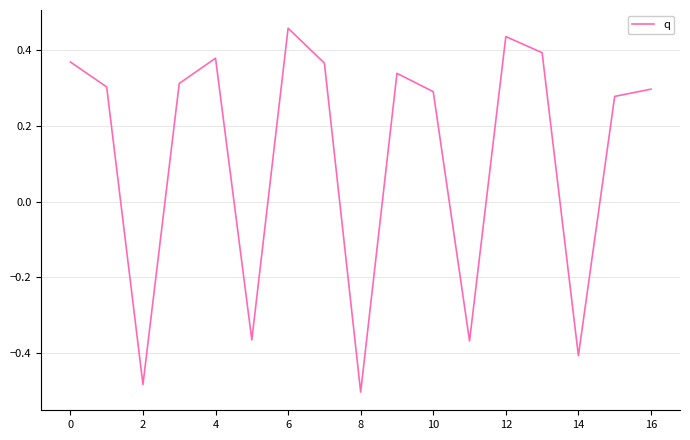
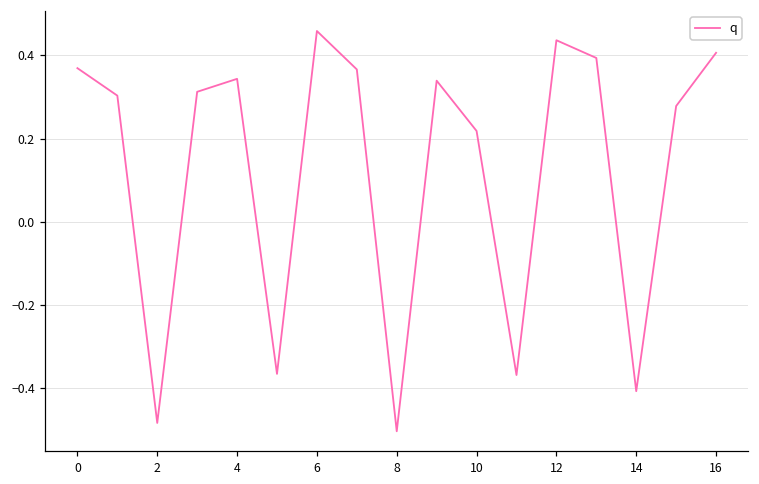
  {
    "0": 0.37,
    "2": -0.48,
-   "4": 0.38,
+   "4": 0.34,
    "6": 0.46,
    "8": -0.50,
-   "10": 0.29,
+   "10": 0.22,
    "12": 0.44,
    "14": -0.41,
-   "16": 0.30
+   "16": 0.41
  }
